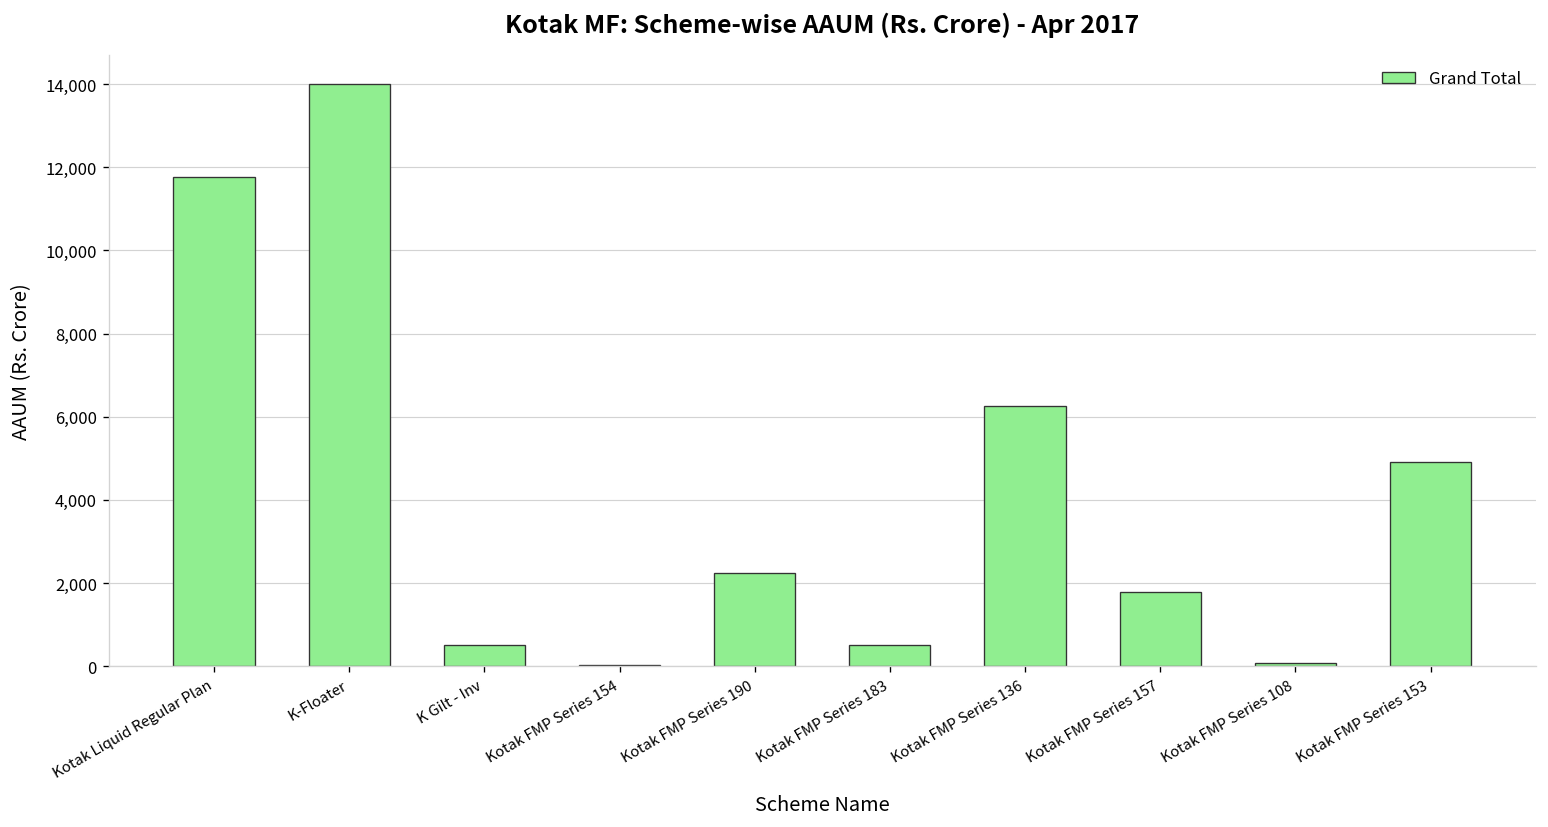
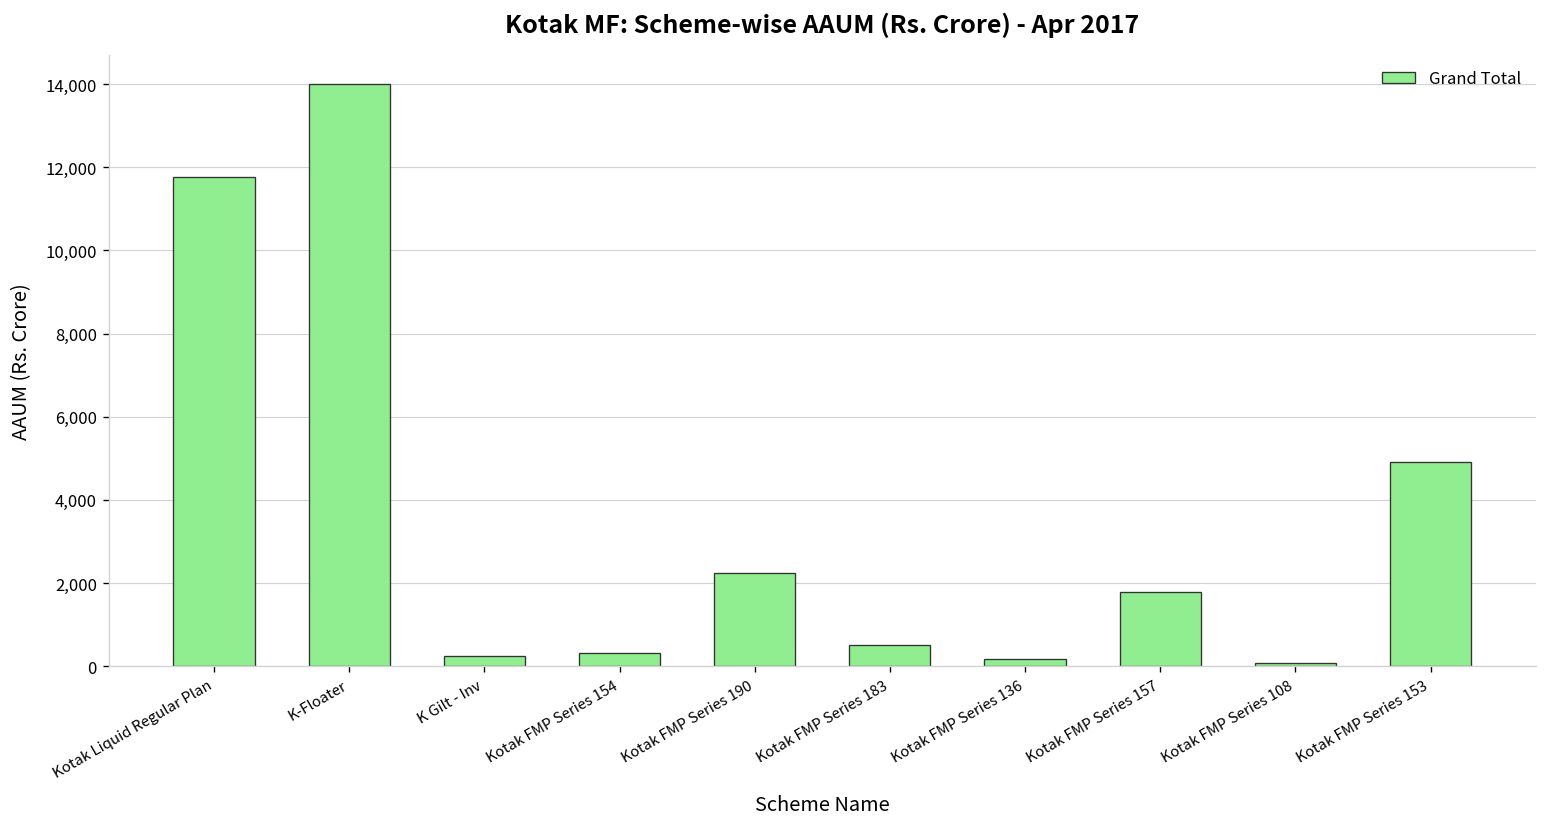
  {
    "Kotak Liquid Regular Plan": "11,800",
    "K-Floater": "14,000",
-   "K Gilt - Inv": "500",
-   "Kotak FMP Series 154": "0",
+   "K Gilt - Inv": "300",
+   "Kotak FMP Series 154": "300",
    "Kotak FMP Series 190": "2,200",
    "Kotak FMP Series 183": "500",
-   "Kotak FMP Series 136": "6,200",
+   "Kotak FMP Series 136": "200",
    "Kotak FMP Series 157": "1,800",
    "Kotak FMP Series 153": "4,900"
  }
